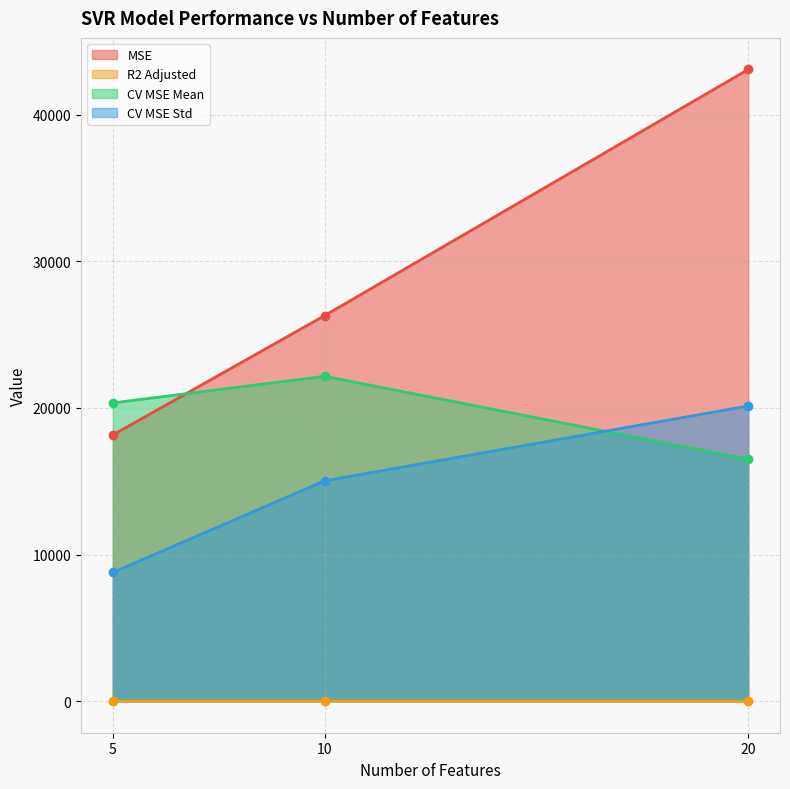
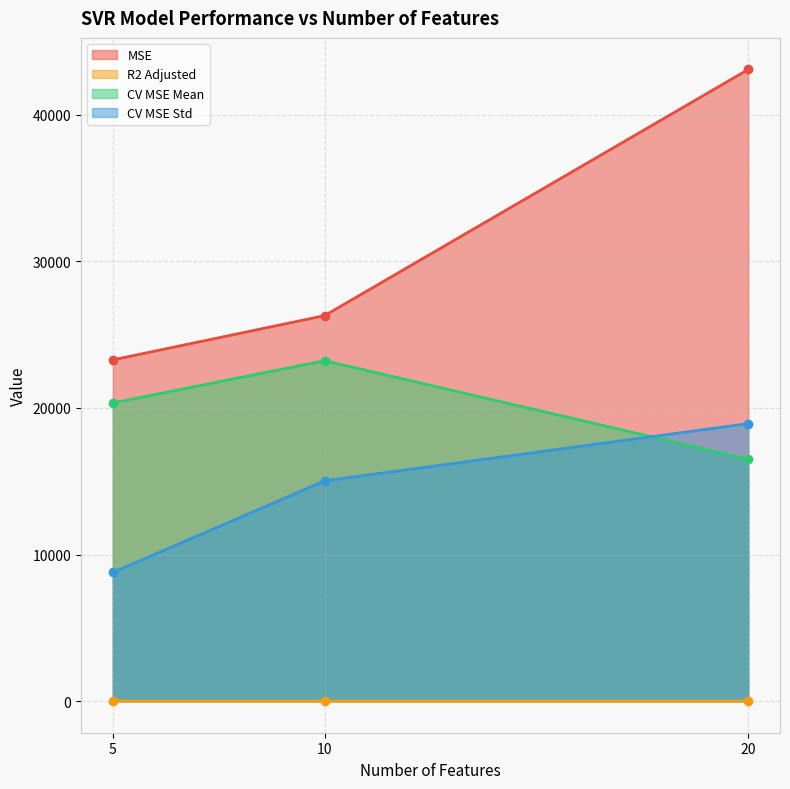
  {
    "MSE": {
-     "5": 18200,
+     "5": 23300,
      "10": 26300,
      "20": 43100
    },
    "R2 Adjusted": {
      "5": 0,
      "10": 0,
      "20": 0
    },
    "CV MSE Mean": {
      "5": 20300,
-     "10": 22200,
+     "10": 23200,
      "20": 16500
    },
    "CV MSE Std": {
      "5": 8800,
      "10": 15000,
-     "20": 20100
+     "20": 18900
    }
  }
